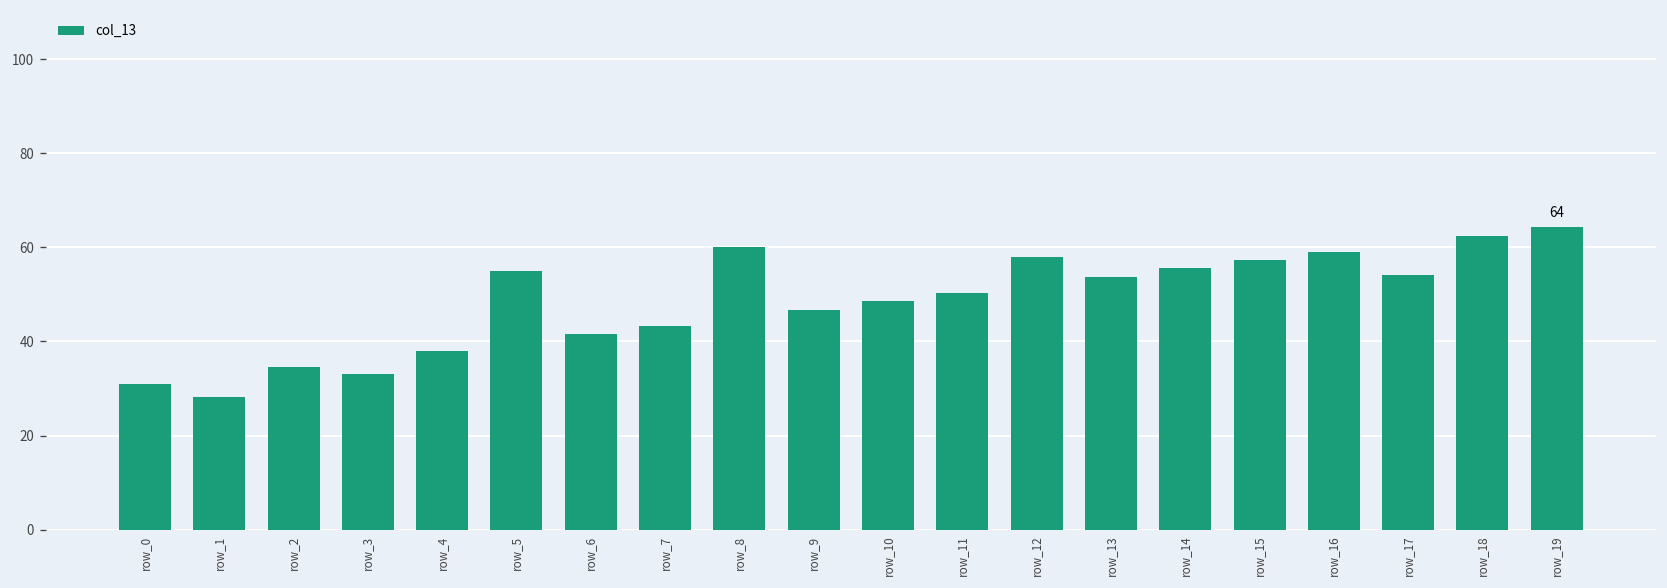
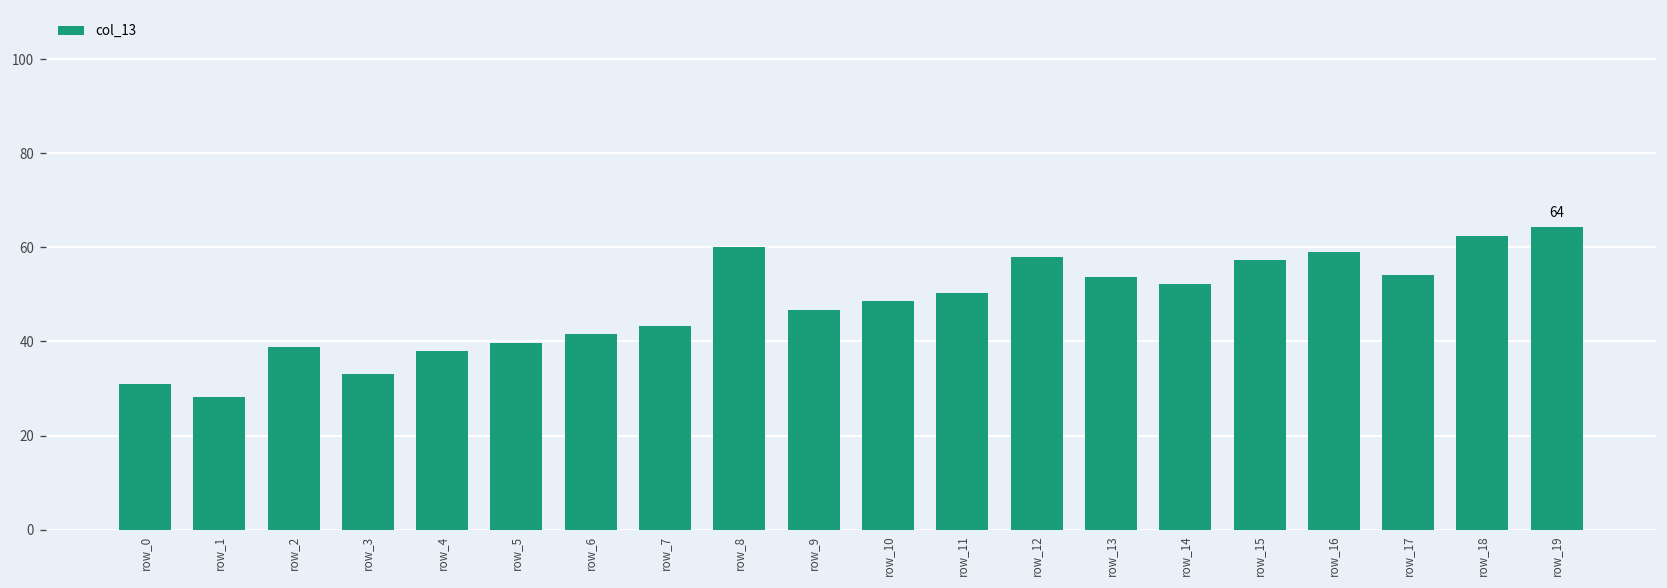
  {
    "row_0": 31,
    "row_1": 28,
-   "row_2": 35,
+   "row_2": 39,
    "row_3": 33,
    "row_4": 38,
-   "row_5": 55,
+   "row_5": 40,
    "row_6": 42,
    "row_7": 43,
    "row_8": 60,
    "row_9": 47,
    "row_10": 49,
    "row_11": 50,
    "row_12": 58,
    "row_13": 54,
-   "row_14": 56,
+   "row_14": 52,
    "row_15": 57,
    "row_16": 59,
    "row_17": 54,
    "row_18": 63
  }
